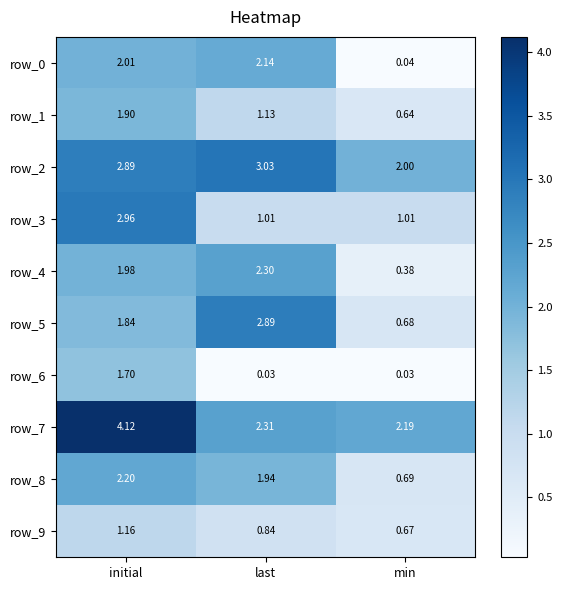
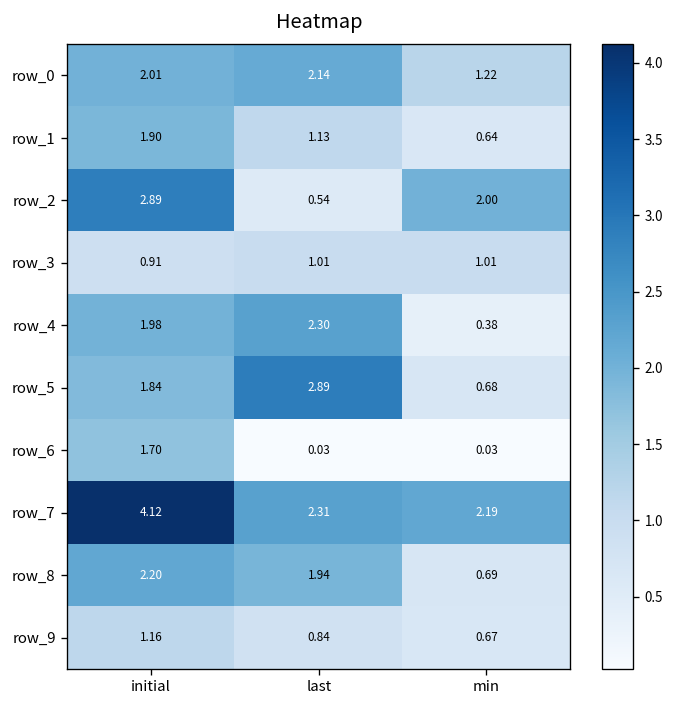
  {
    "row_0": {
      "initial": 2.01,
      "last": 2.14,
-     "min": 0.04
+     "min": 1.22
    },
    "row_1": {
      "initial": 1.90,
      "last": 1.13,
      "min": 0.64
    },
    "row_2": {
      "initial": 2.89,
-     "last": 3.03,
+     "last": 0.54,
      "min": 2.00
    },
    "row_3": {
-     "initial": 2.96,
+     "initial": 0.91,
      "last": 1.01,
      "min": 1.01
    },
    "row_4": {
      "initial": 1.98,
      "last": 2.30,
      "min": 0.38
    },
    "row_5": {
      "initial": 1.84,
      "last": 2.89,
      "min": 0.68
    },
    "row_6": {
      "initial": 1.70,
      "last": 0.03,
      "min": 0.03
    },
    "row_7": {
      "initial": 4.12,
      "last": 2.31,
      "min": 2.19
    },
    "row_8": {
      "initial": 2.20,
      "last": 1.94,
      "min": 0.69
    },
    "row_9": {
      "initial": 1.16,
      "last": 0.84,
      "min": 0.67
    }
  }
